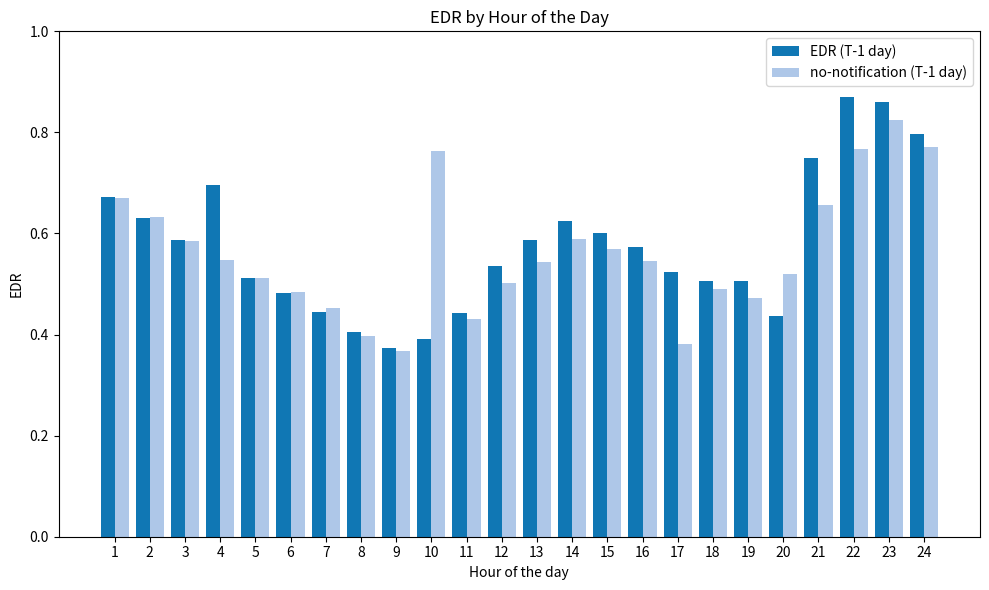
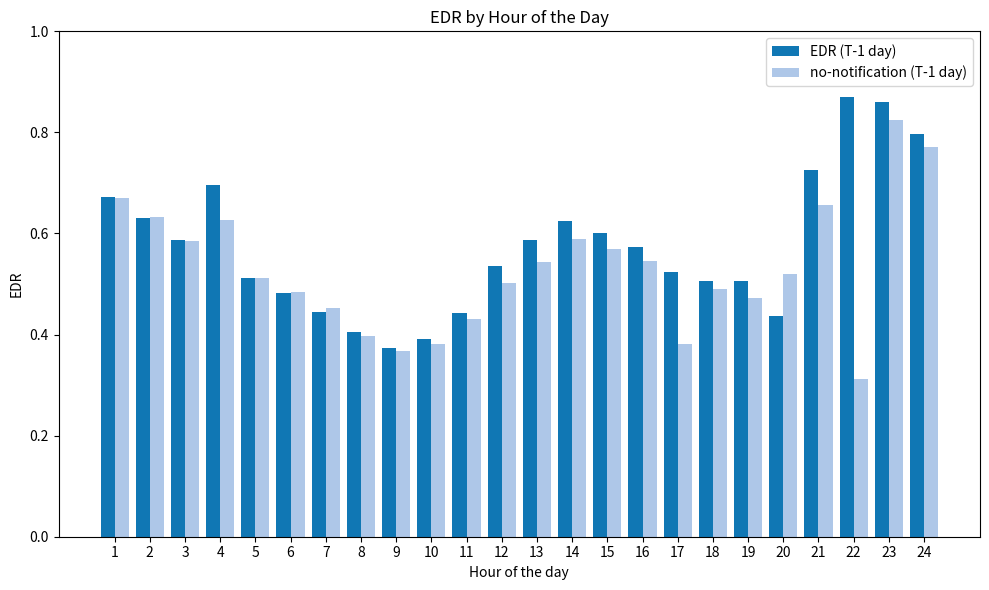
  {
    "EDR (T-1 day)": {
      "1": 0.67,
      "2": 0.63,
      "3": 0.59,
      "4": 0.70,
      "5": 0.51,
      "6": 0.48,
      "7": 0.44,
      "8": 0.41,
      "9": 0.37,
      "10": 0.39,
      "11": 0.44,
      "12": 0.53,
      "13": 0.59,
      "14": 0.63,
      "15": 0.60,
      "16": 0.57,
      "17": 0.52,
      "18": 0.51,
      "19": 0.51,
      "20": 0.44,
-     "21": 0.75,
+     "21": 0.73,
      "22": 0.87,
      "23": 0.86,
      "24": 0.80
    },
    "no-notification (T-1 day)": {
      "1": 0.67,
      "2": 0.63,
      "3": 0.58,
-     "4": 0.55,
+     "4": 0.63,
      "5": 0.51,
      "6": 0.49,
      "7": 0.45,
      "8": 0.40,
      "9": 0.37,
-     "10": 0.76,
+     "10": 0.38,
      "11": 0.43,
      "12": 0.50,
      "13": 0.54,
      "14": 0.59,
      "15": 0.57,
      "16": 0.55,
      "17": 0.38,
      "18": 0.49,
      "19": 0.47,
      "20": 0.52,
      "21": 0.66,
-     "22": 0.77,
+     "22": 0.31,
      "23": 0.82,
      "24": 0.77
    }
  }
